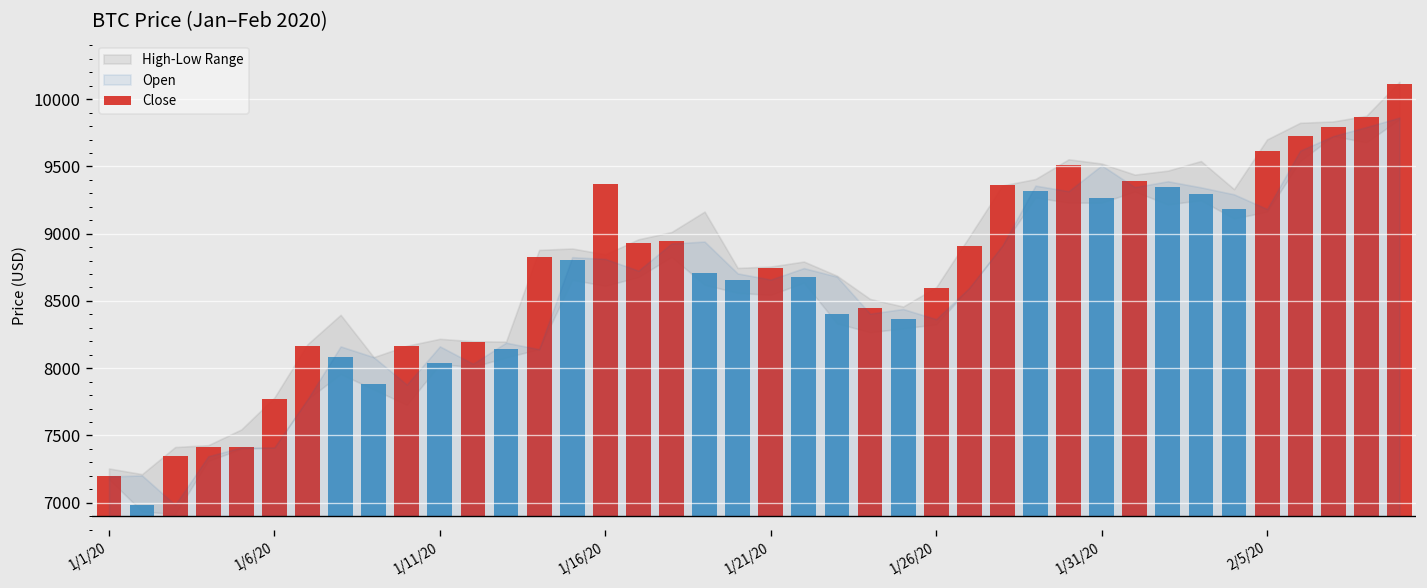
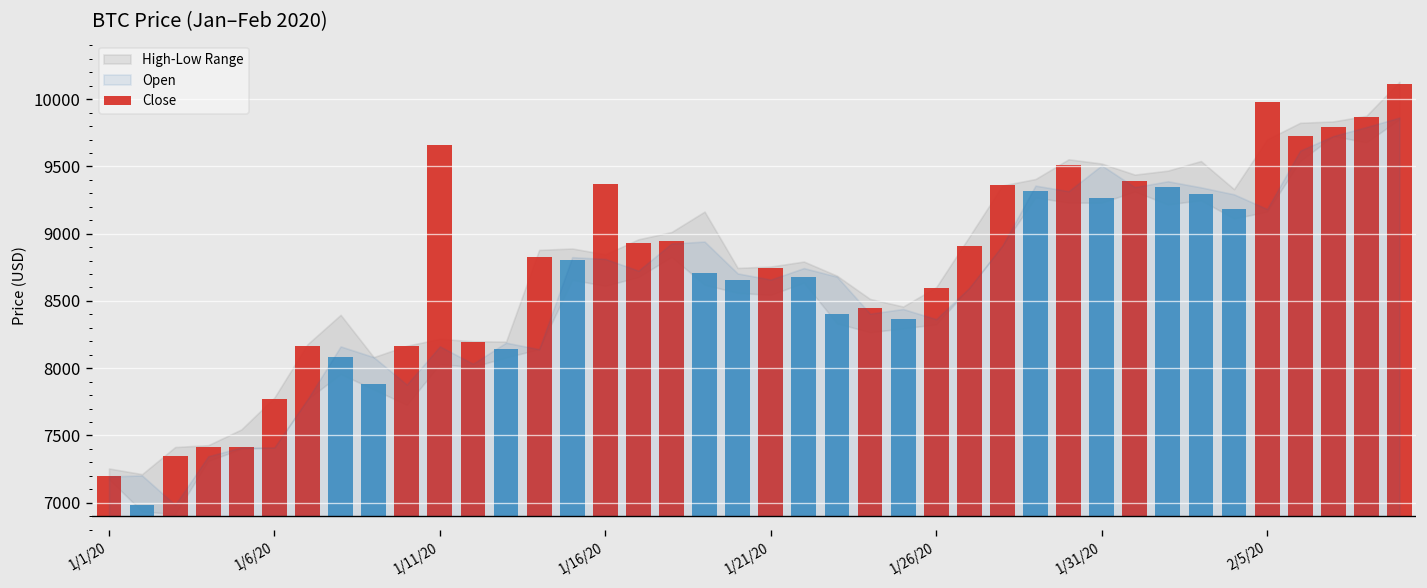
  {
    "Close": {
      "1/1/20": 7200,
      "1/6/20": 7770,
-     "1/11/20": 8040,
+     "1/11/20": 9660,
      "1/16/20": 9370,
      "1/21/20": 8750,
      "1/26/20": 8600,
      "1/31/20": 9260,
-     "2/5/20": 9610
+     "2/5/20": 9980
    }
  }
